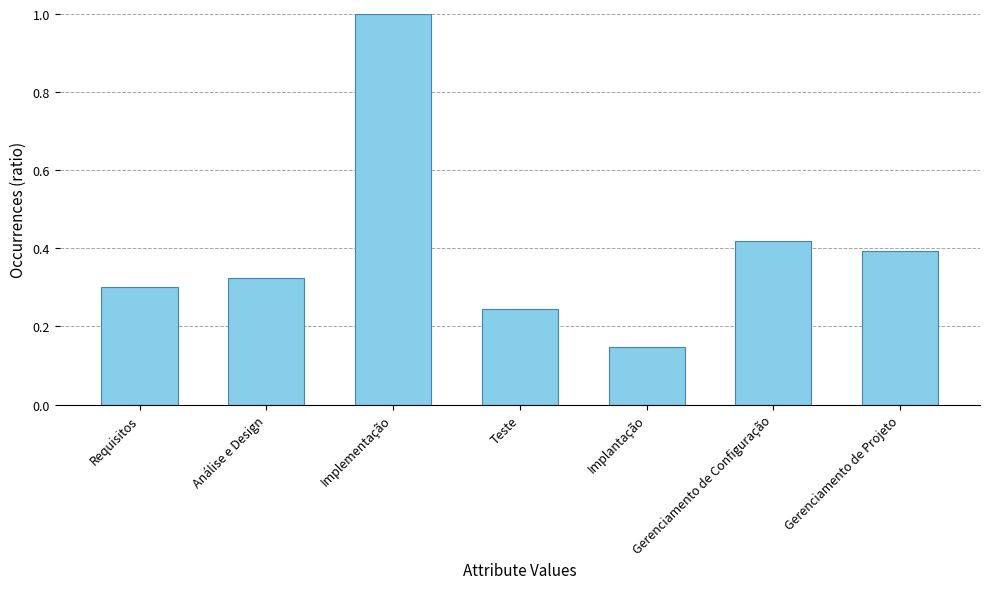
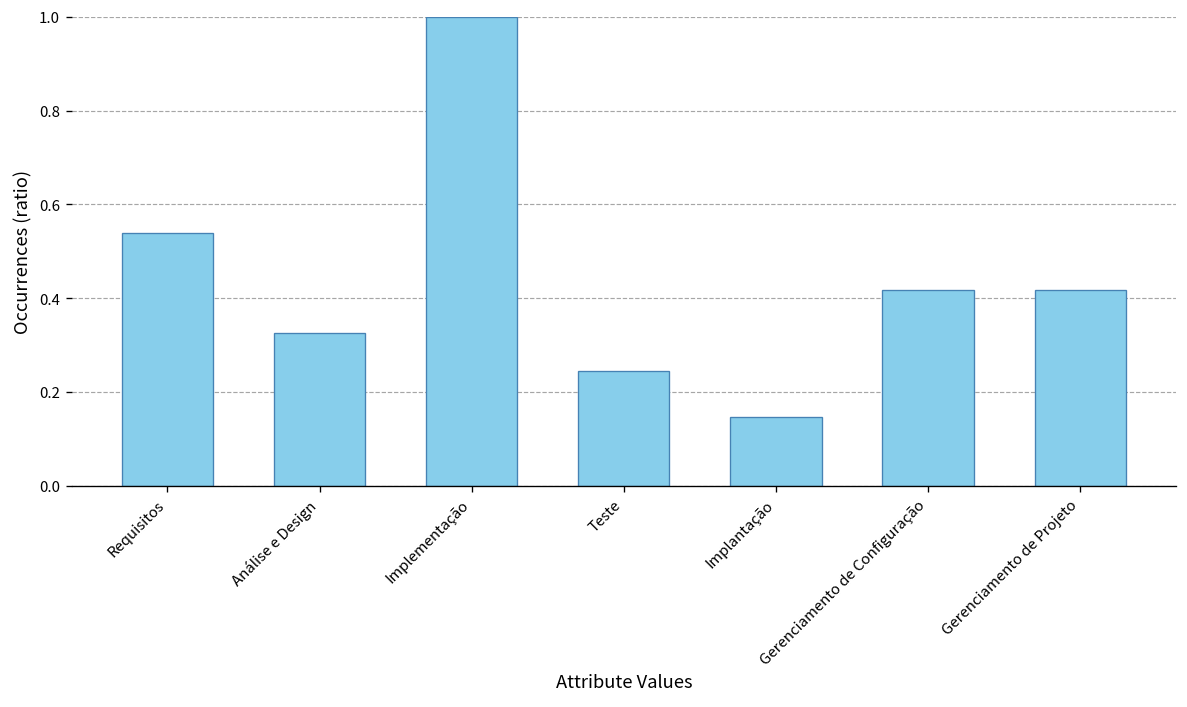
  {
-   "Requisitos": 0.30,
+   "Requisitos": 0.54,
    "Análise e Design": 0.32,
    "Implementação": 1.00,
    "Teste": 0.25,
    "Implantação": 0.15,
    "Gerenciamento de Configuração": 0.42,
-   "Gerenciamento de Projeto": 0.39
+   "Gerenciamento de Projeto": 0.42
  }
